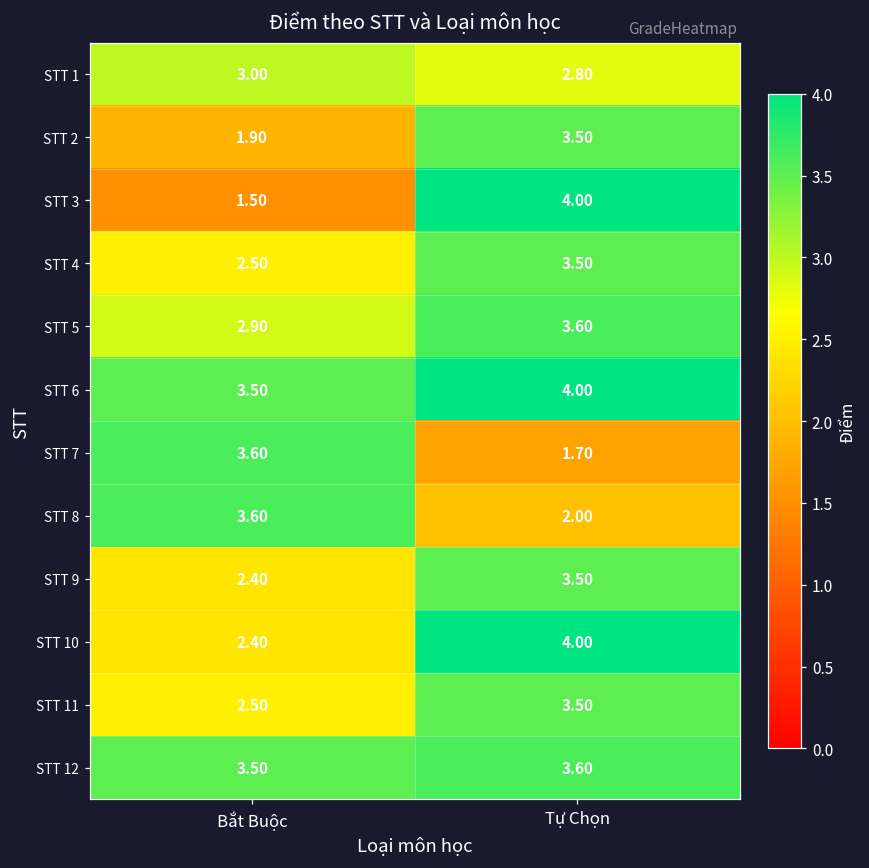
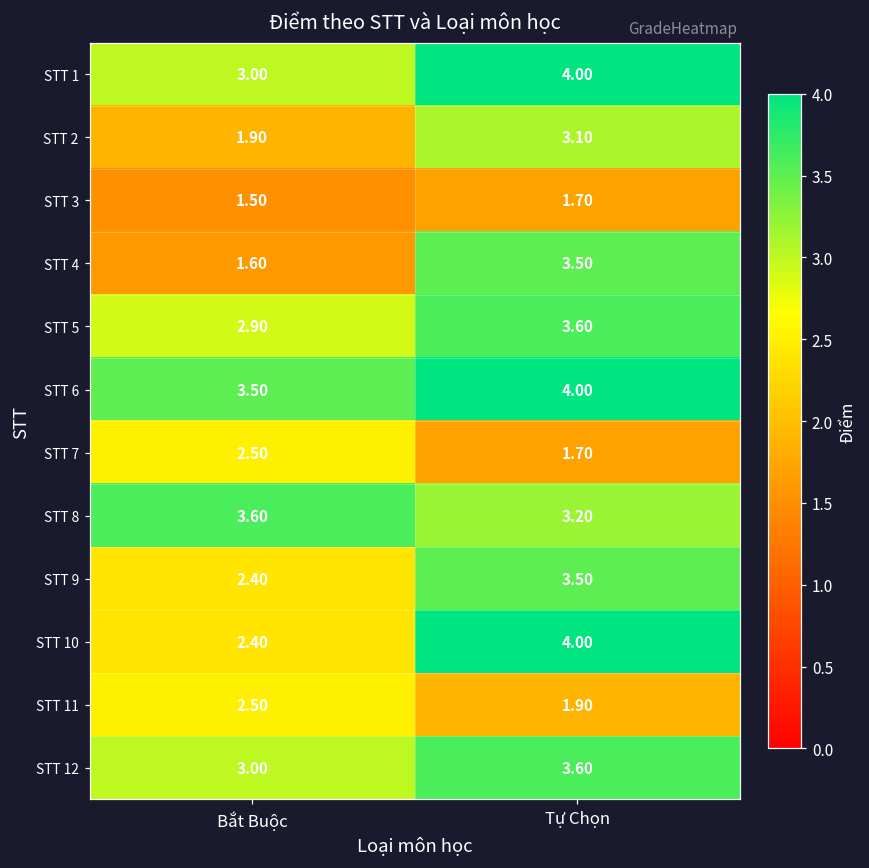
  {
    "STT 1": {
      "Bắt Buộc": 3.00,
-     "Tự Chọn": 2.80
+     "Tự Chọn": 4.00
    },
    "STT 2": {
      "Bắt Buộc": 1.90,
-     "Tự Chọn": 3.50
+     "Tự Chọn": 3.10
    },
    "STT 3": {
      "Bắt Buộc": 1.50,
-     "Tự Chọn": 4.00
+     "Tự Chọn": 1.70
    },
    "STT 4": {
-     "Bắt Buộc": 2.50,
+     "Bắt Buộc": 1.60,
      "Tự Chọn": 3.50
    },
    "STT 5": {
      "Bắt Buộc": 2.90,
      "Tự Chọn": 3.60
    },
    "STT 6": {
      "Bắt Buộc": 3.50,
      "Tự Chọn": 4.00
    },
    "STT 7": {
-     "Bắt Buộc": 3.60,
+     "Bắt Buộc": 2.50,
      "Tự Chọn": 1.70
    },
    "STT 8": {
      "Bắt Buộc": 3.60,
-     "Tự Chọn": 2.00
+     "Tự Chọn": 3.20
    },
    "STT 9": {
      "Bắt Buộc": 2.40,
      "Tự Chọn": 3.50
    },
    "STT 10": {
      "Bắt Buộc": 2.40,
      "Tự Chọn": 4.00
    },
    "STT 11": {
      "Bắt Buộc": 2.50,
-     "Tự Chọn": 3.50
+     "Tự Chọn": 1.90
    },
    "STT 12": {
-     "Bắt Buộc": 3.50,
+     "Bắt Buộc": 3.00,
      "Tự Chọn": 3.60
    }
  }
